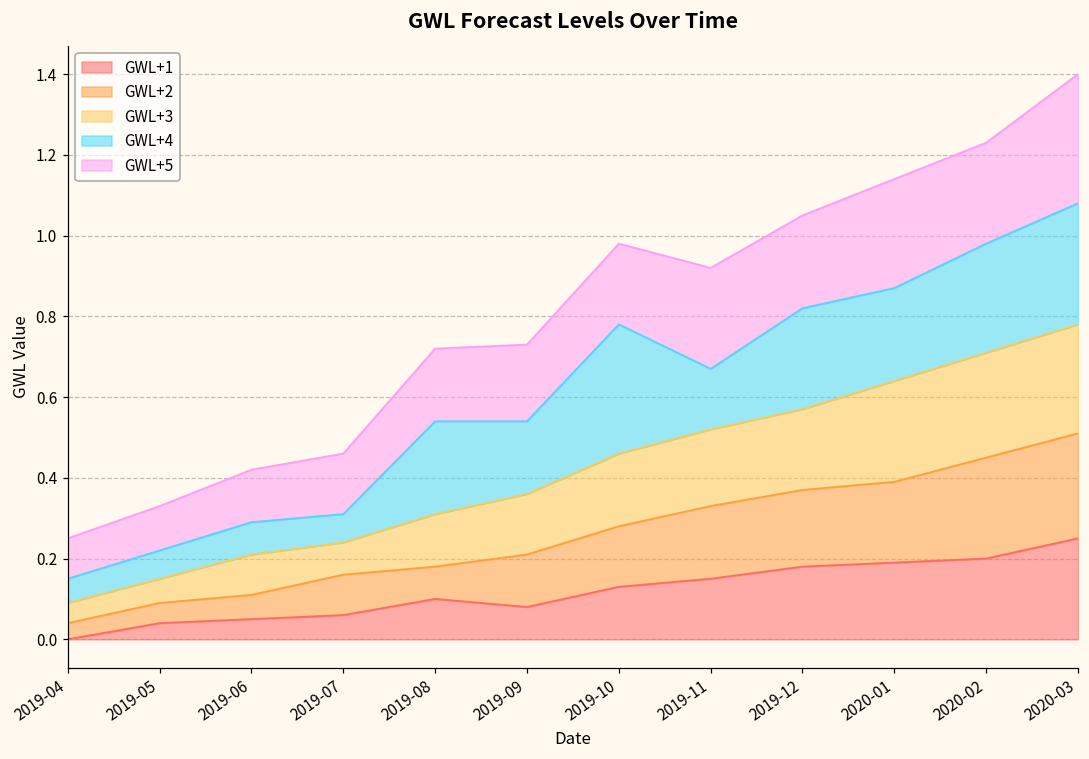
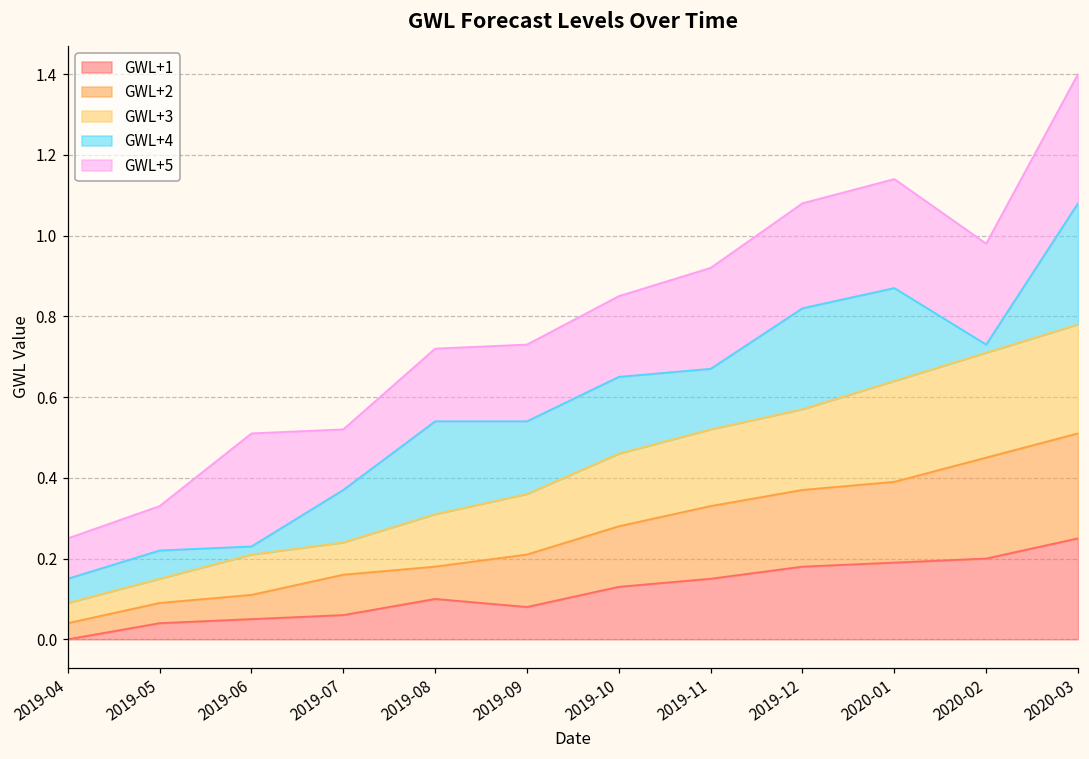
  {
    "GWL+4": {
      "2019-04": 0.06,
      "2019-05": 0.07,
-     "2019-06": 0.08,
-     "2019-07": 0.07,
+     "2019-06": 0.02,
+     "2019-07": 0.13,
      "2019-08": 0.23,
      "2019-09": 0.18,
-     "2019-10": 0.32,
+     "2019-10": 0.19,
      "2019-11": 0.15,
      "2019-12": 0.25,
      "2020-01": 0.23,
-     "2020-02": 0.27,
+     "2020-02": 0.02,
      "2020-03": 0.30
    },
    "GWL+5": {
      "2019-04": 0.10,
      "2019-05": 0.11,
-     "2019-06": 0.13,
+     "2019-06": 0.28,
      "2019-07": 0.15,
      "2019-08": 0.18,
      "2019-09": 0.19,
      "2019-10": 0.20,
      "2019-11": 0.25,
-     "2019-12": 0.23,
+     "2019-12": 0.26,
      "2020-01": 0.27,
      "2020-02": 0.25,
      "2020-03": 0.32
    }
  }
